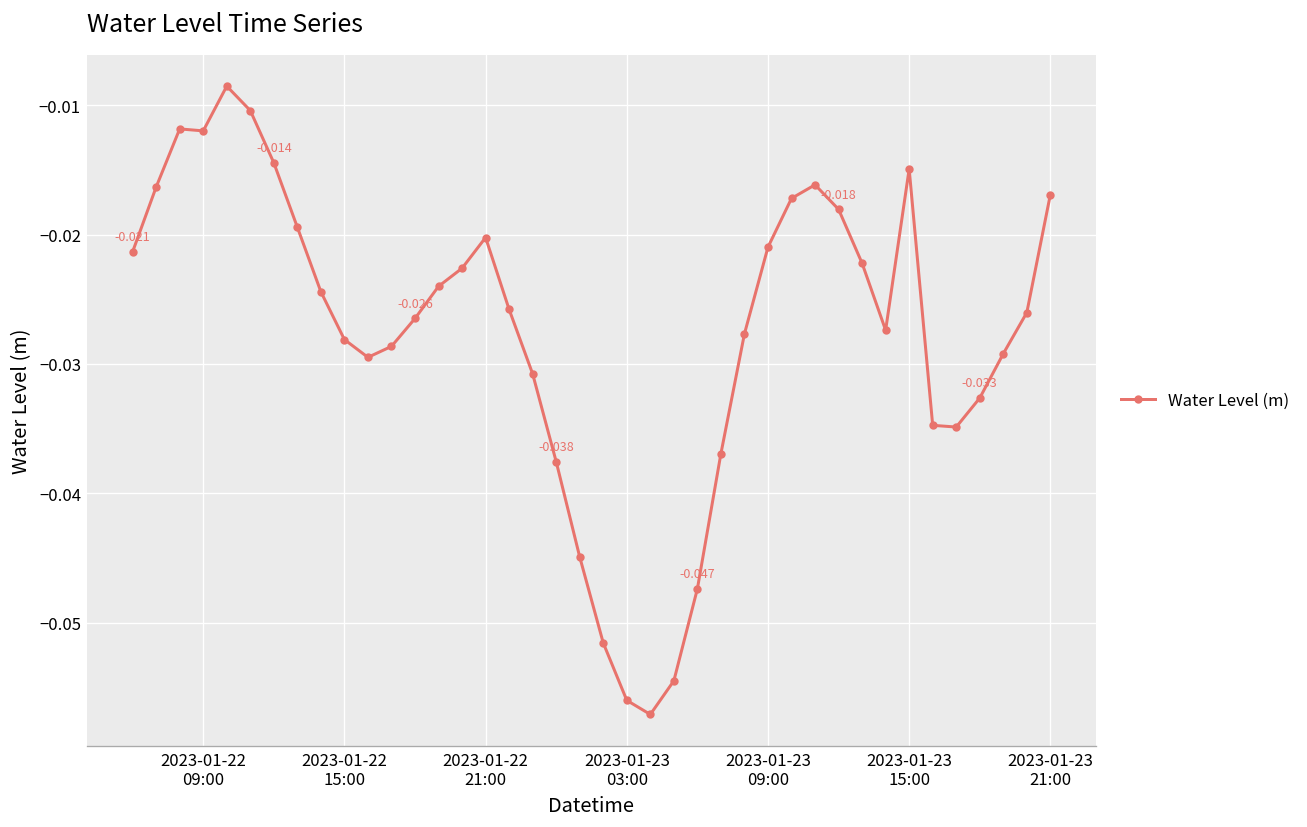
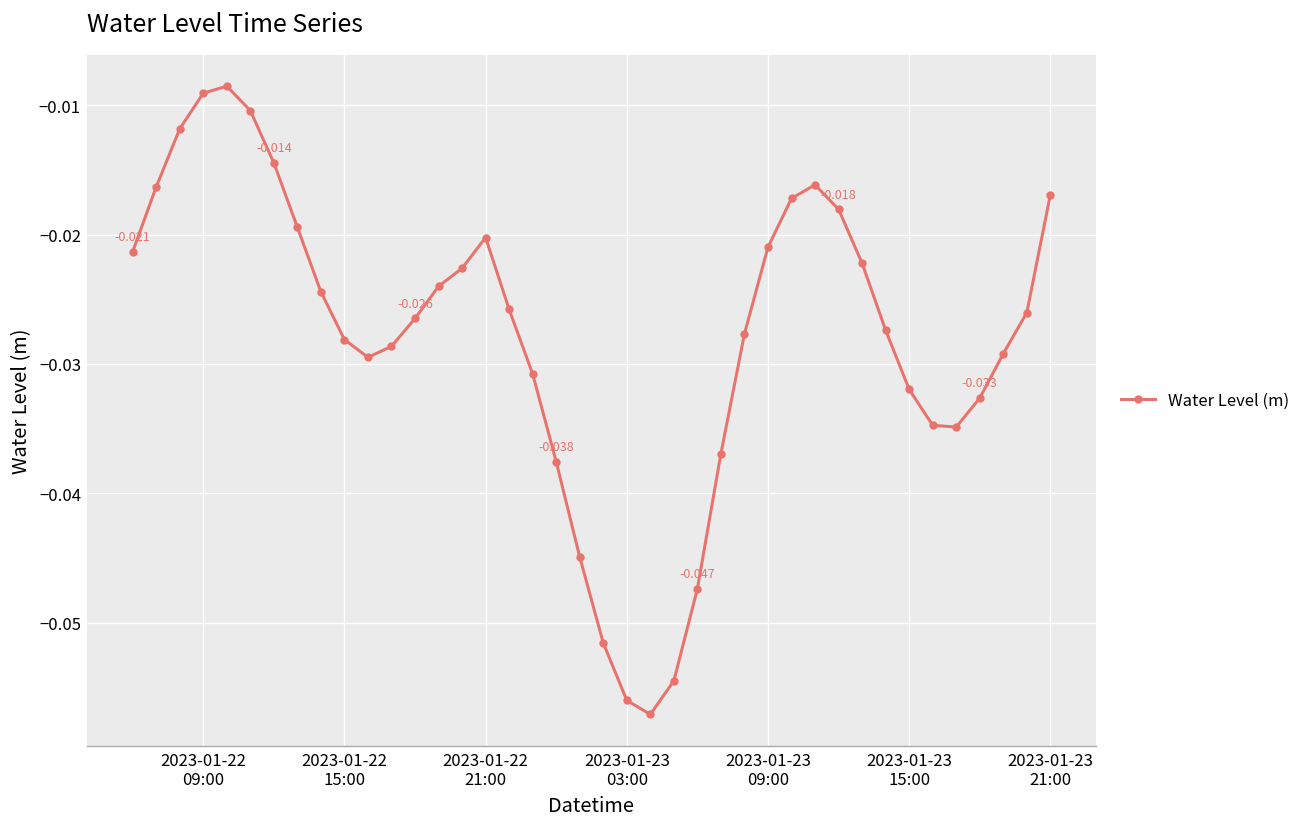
  {
-   "2023-01-22 09:00": -0.0120,
+   "2023-01-22 09:00": -0.0091,
    "2023-01-22 15:00": -0.0281,
    "2023-01-22 21:00": -0.0202,
    "2023-01-23 03:00": -0.0560,
    "2023-01-23 09:00": -0.0210,
-   "2023-01-23 15:00": -0.0149,
+   "2023-01-23 15:00": -0.0320,
    "2023-01-23 21:00": -0.0169
  }
